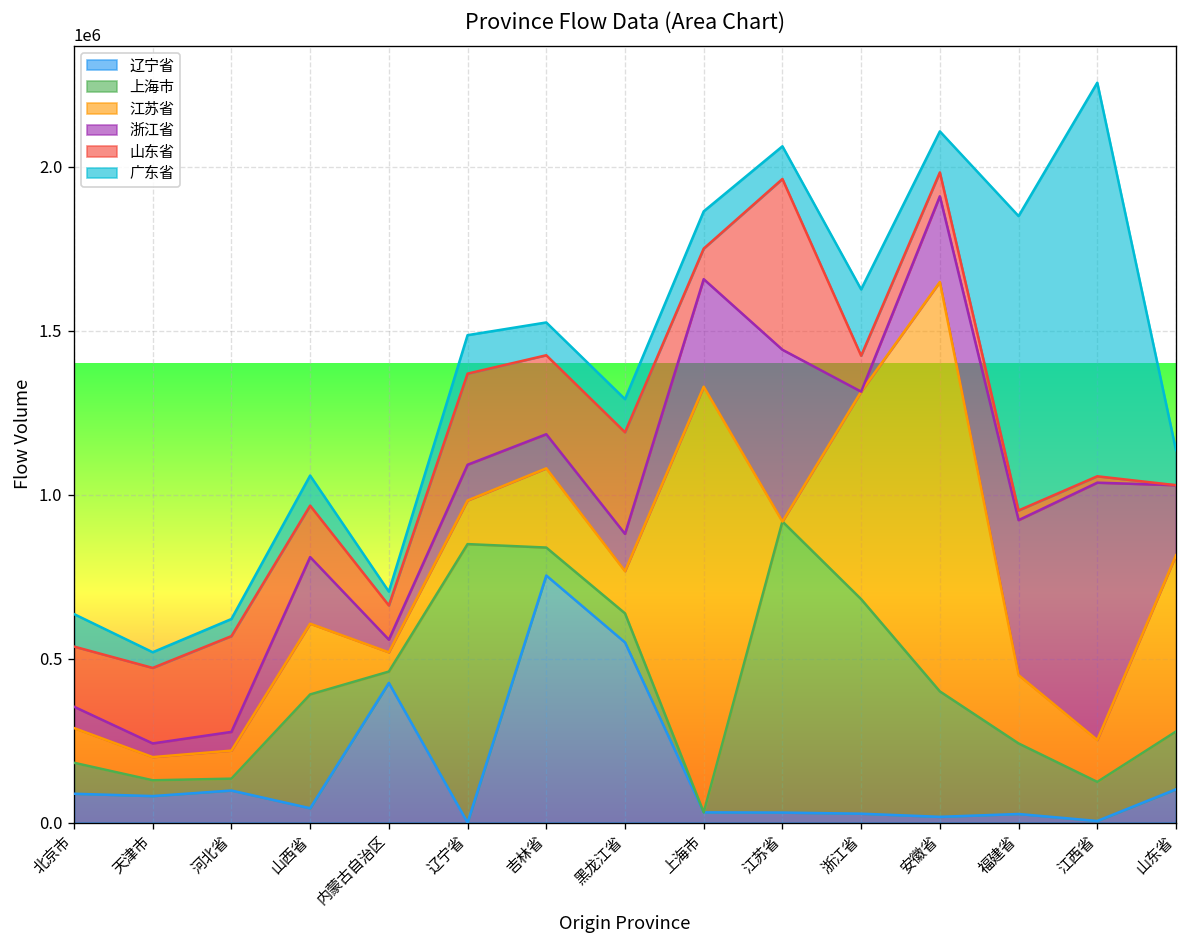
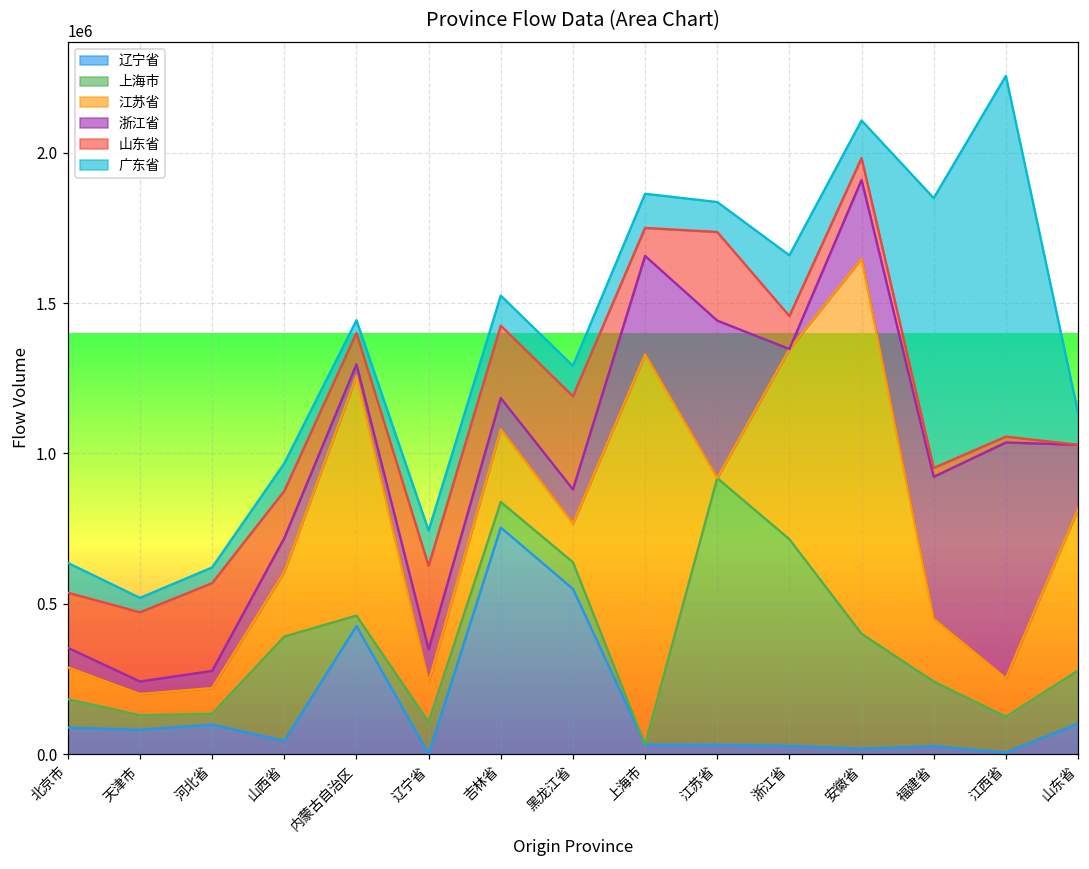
  {
    "上海市": {
      "北京市": 90000,
      "天津市": 50000,
      "河北省": 40000,
      "山西省": 350000,
      "内蒙古自治区": 30000,
-     "辽宁省": 850000,
+     "辽宁省": 110000,
      "吉林省": 90000,
      "黑龙江省": 90000,
-     "浙江省": 650000,
+     "浙江省": 690000,
      "安徽省": 380000,
      "福建省": 220000,
      "江西省": 120000,
      "山东省": 180000
    },
    "江苏省": {
      "北京市": 110000,
      "天津市": 70000,
      "河北省": 90000,
      "山西省": 220000,
-     "内蒙古自治区": 60000,
+     "内蒙古自治区": 800000,
      "辽宁省": 130000,
      "吉林省": 240000,
      "黑龙江省": 130000,
      "上海市": 1300000,
      "安徽省": 1250000,
      "福建省": 210000,
      "江西省": 130000,
      "山东省": 540000
    },
    "浙江省": {
      "北京市": 70000,
      "天津市": 40000,
      "河北省": 60000,
-     "山西省": 200000,
+     "山西省": 110000,
      "内蒙古自治区": 40000,
      "辽宁省": 110000,
      "吉林省": 100000,
      "黑龙江省": 110000,
      "上海市": 330000,
      "江苏省": 520000,
      "安徽省": 260000,
      "福建省": 470000,
      "江西省": 780000
    },
    "山东省": {
      "北京市": 180000,
      "天津市": 230000,
      "河北省": 290000,
      "山西省": 160000,
      "内蒙古自治区": 100000,
      "辽宁省": 280000,
      "吉林省": 240000,
      "黑龙江省": 310000,
      "上海市": 90000,
-     "江苏省": 520000,
+     "江苏省": 290000,
      "浙江省": 110000,
      "安徽省": 70000,
      "福建省": 30000,
      "江西省": 20000
    }
  }
